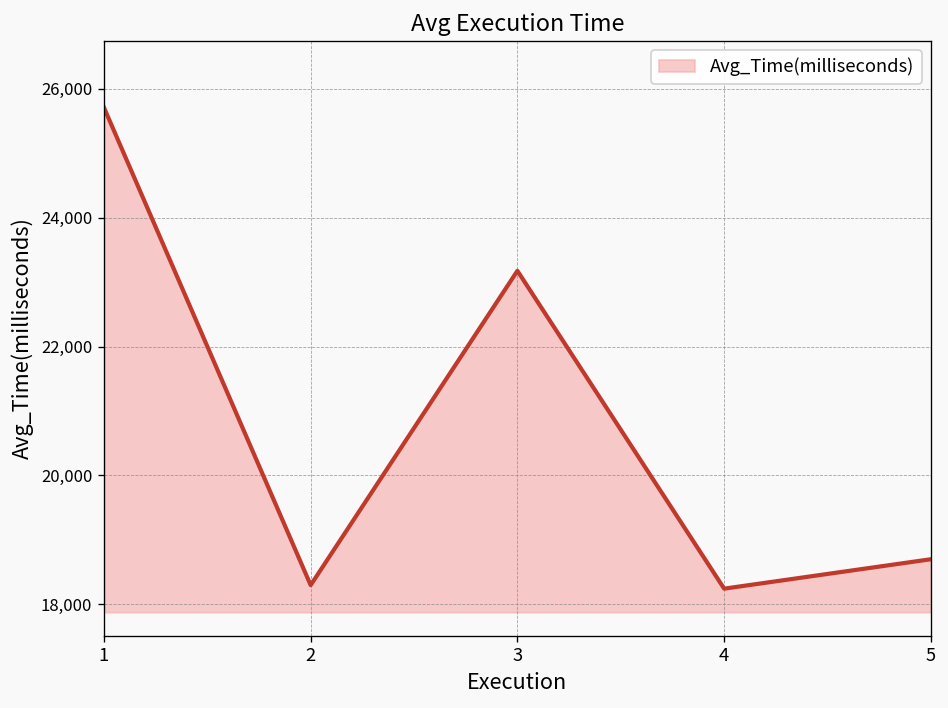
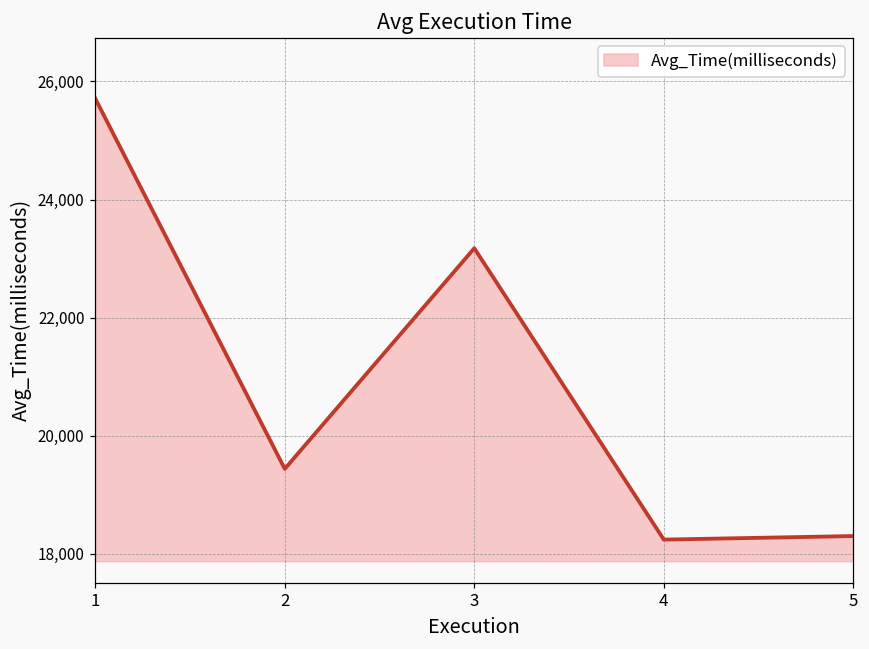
  {
    "1": "25,700",
-   "2": "18,300",
+   "2": "19,400",
    "3": "23,200",
    "4": "18,200",
-   "5": "18,700"
+   "5": "18,300"
  }
